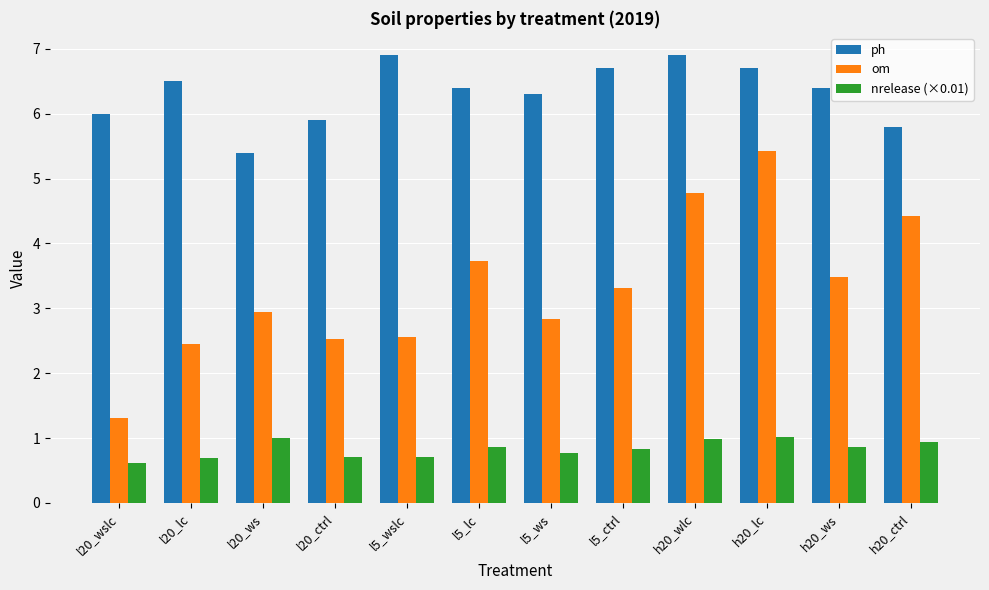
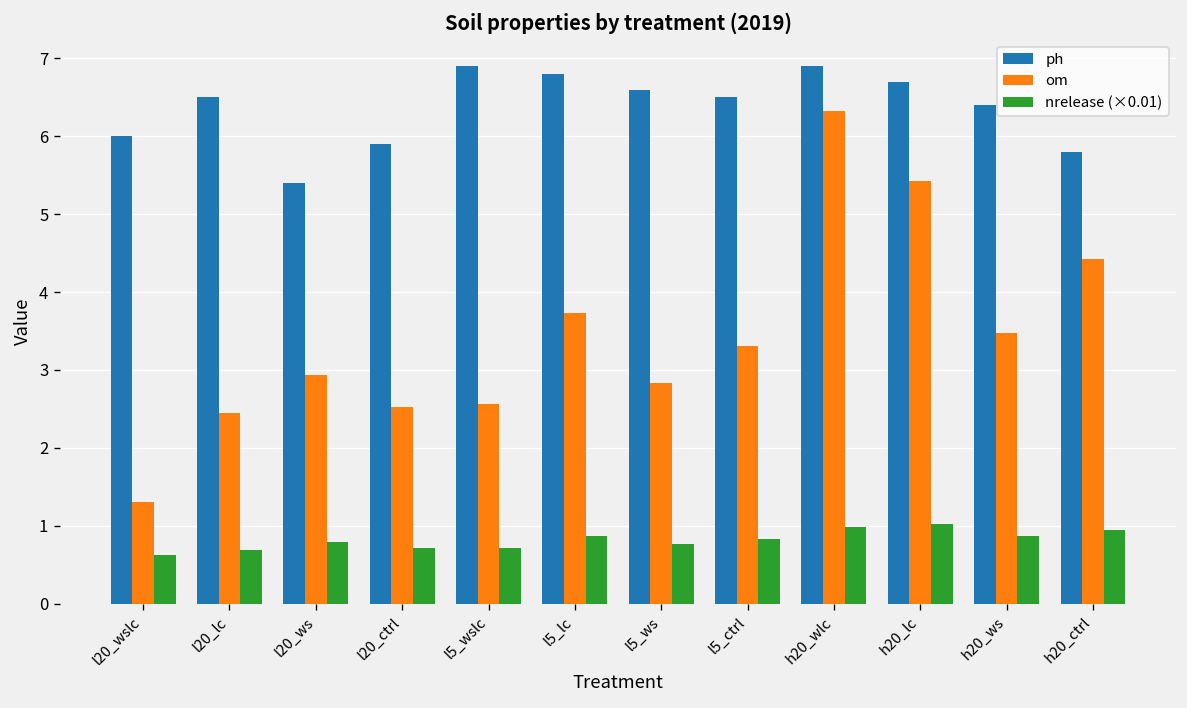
  {
    "ph": {
      "l20_wslc": 6.0,
      "l20_lc": 6.5,
      "l20_ws": 5.4,
      "l20_ctrl": 5.9,
      "l5_wslc": 6.9,
-     "l5_lc": 6.4,
-     "l5_ws": 6.3,
-     "l5_ctrl": 6.7,
+     "l5_lc": 6.8,
+     "l5_ws": 6.6,
+     "l5_ctrl": 6.5,
      "h20_wlc": 6.9,
      "h20_lc": 6.7,
      "h20_ws": 6.4,
      "h20_ctrl": 5.8
    },
    "om": {
      "l20_wslc": 1.3,
      "l20_lc": 2.5,
      "l20_ws": 2.9,
      "l20_ctrl": 2.5,
      "l5_wslc": 2.6,
      "l5_lc": 3.7,
      "l5_ws": 2.8,
      "l5_ctrl": 3.3,
-     "h20_wlc": 4.8,
+     "h20_wlc": 6.3,
      "h20_lc": 5.4,
      "h20_ws": 3.5,
      "h20_ctrl": 4.4
    },
    "nrelease (×0.01)": {
      "l20_wslc": 0.6,
      "l20_lc": 0.7,
-     "l20_ws": 1.0,
+     "l20_ws": 0.8,
      "l20_ctrl": 0.7,
      "l5_wslc": 0.7,
      "l5_lc": 0.9,
      "l5_ws": 0.8,
      "l5_ctrl": 0.8,
      "h20_wlc": 1.0,
      "h20_lc": 1.0,
      "h20_ws": 0.9,
      "h20_ctrl": 0.9
    }
  }
